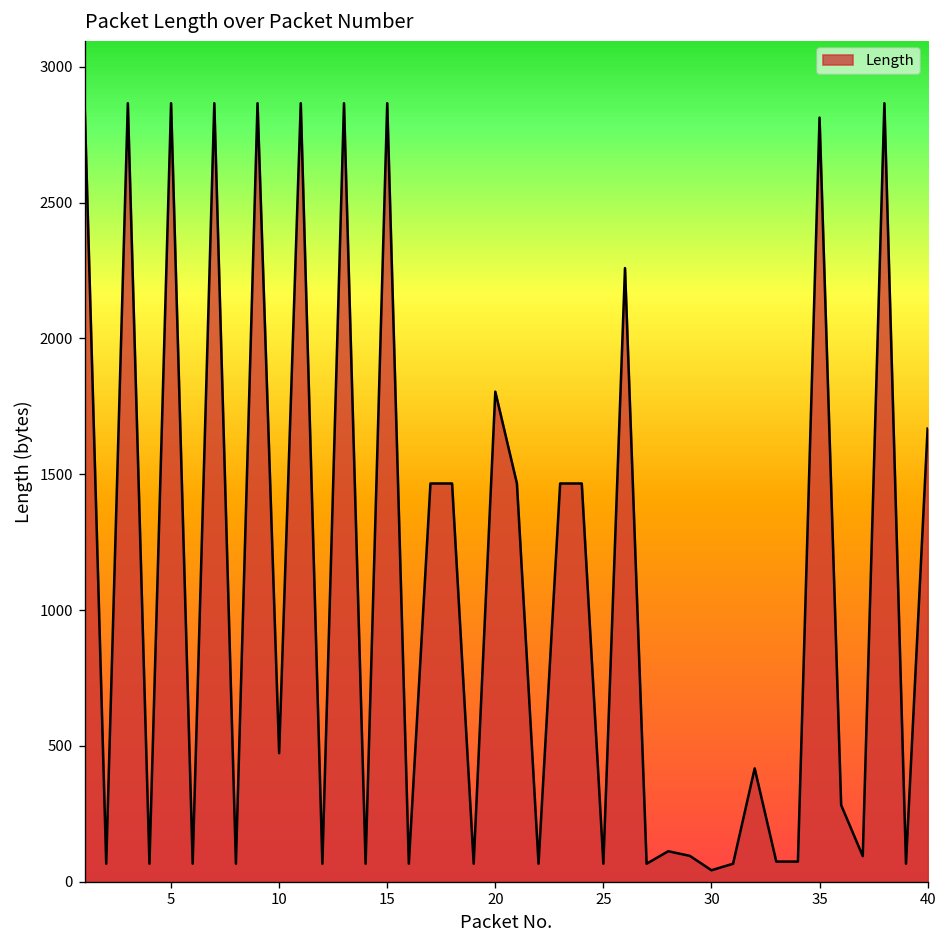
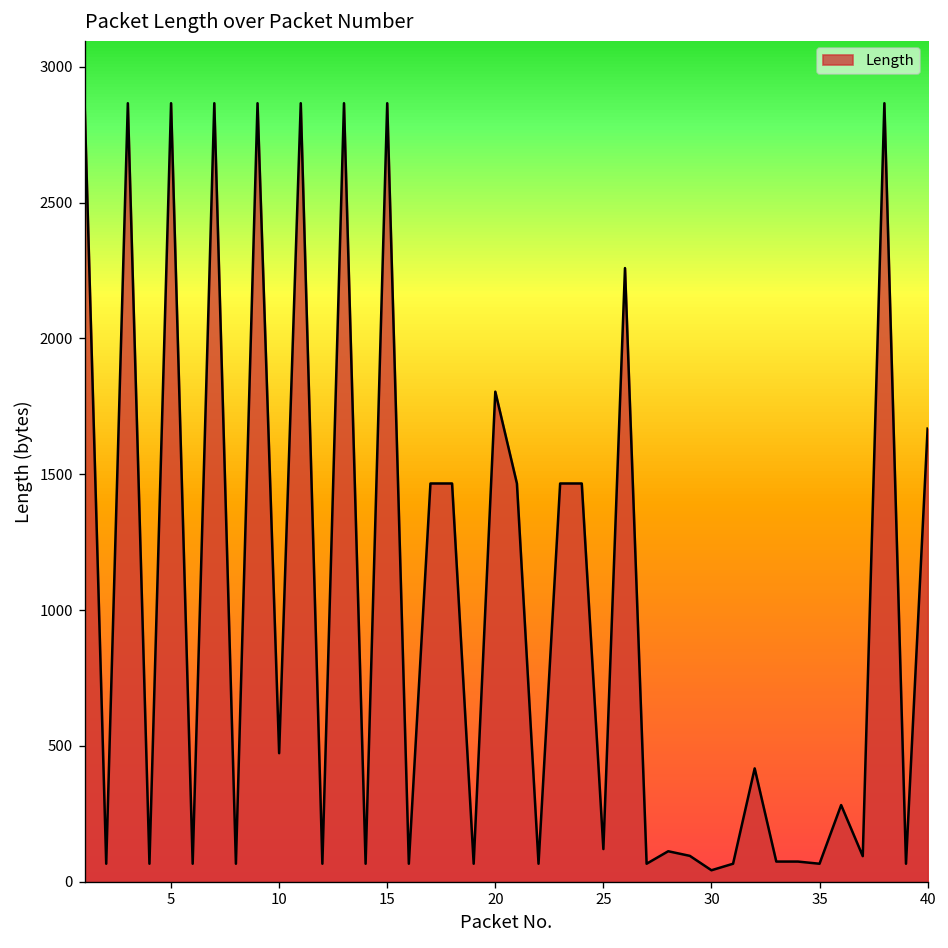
  {
    "5": 2870,
    "10": 470,
    "15": 2870,
    "20": 1800,
-   "25": 70,
+   "25": 120,
    "30": 40,
-   "35": 2810,
+   "35": 70,
    "40": 1670
  }
